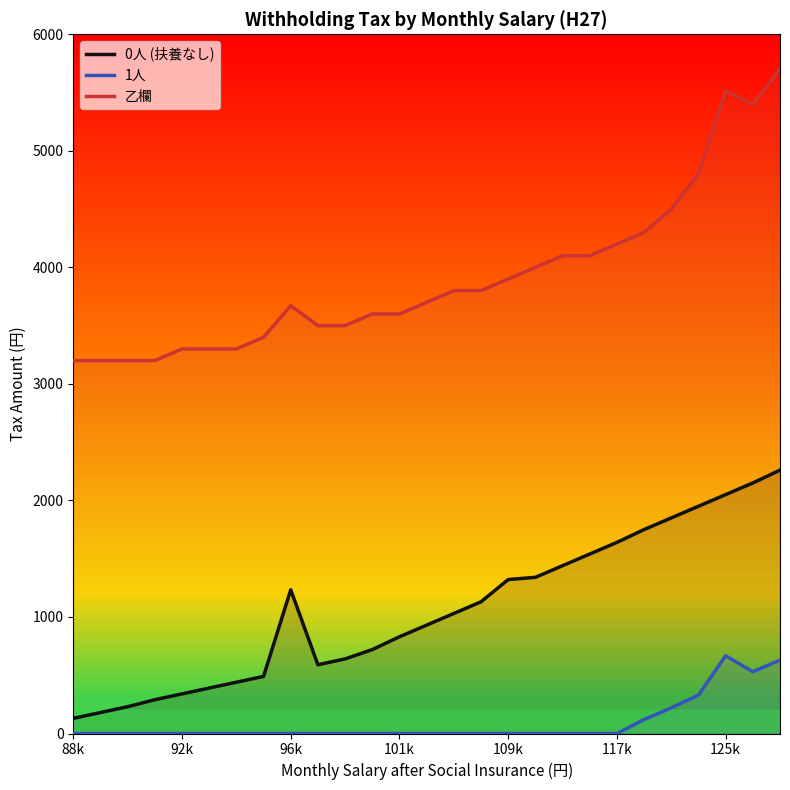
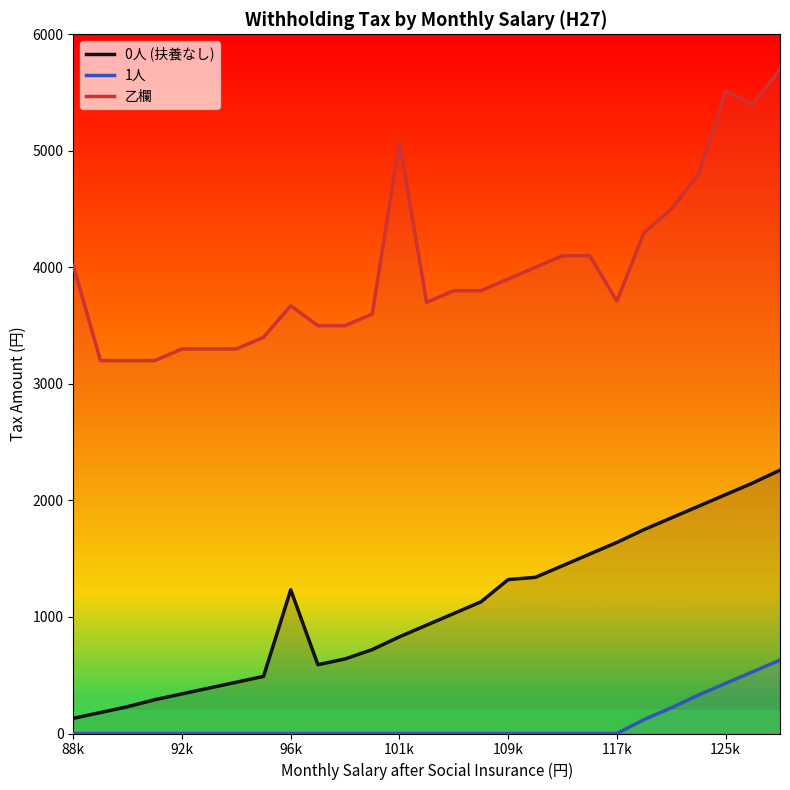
  {
    "0人 (扶養なし)": {
      "88k": 130,
      "92k": 340,
      "96k": 1230,
      "101k": 830,
      "109k": 1320,
      "117k": 1640,
      "125k": 2050
    },
    "1人": {
      "88k": 0,
      "92k": 0,
      "96k": 0,
      "101k": 0,
      "109k": 0,
      "117k": 0,
-     "125k": 670
+     "125k": 430
    },
    "乙欄": {
-     "88k": 3200,
+     "88k": 4020,
      "92k": 3300,
      "96k": 3670,
-     "101k": 3600,
+     "101k": 5080,
      "109k": 3900,
-     "117k": 4200,
+     "117k": 3710,
      "125k": 5520
    }
  }
